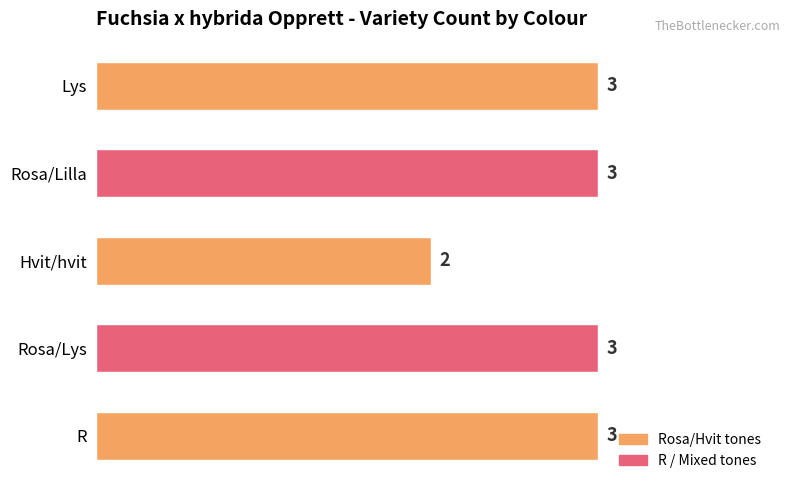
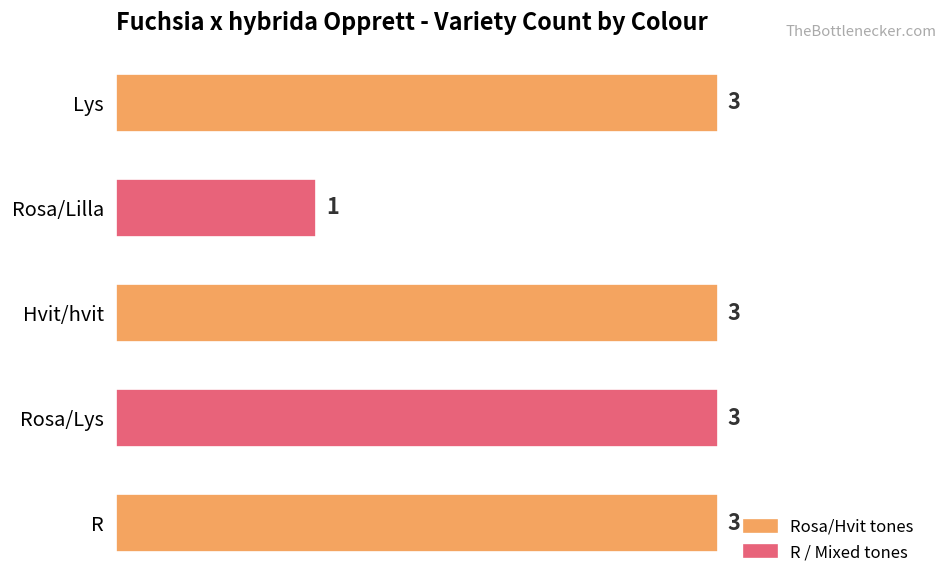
  {
    "Lys": 3,
-   "Rosa/Lilla": 3,
-   "Hvit/hvit": 2,
+   "Rosa/Lilla": 1,
+   "Hvit/hvit": 3,
    "Rosa/Lys": 3,
    "R": 3
  }
